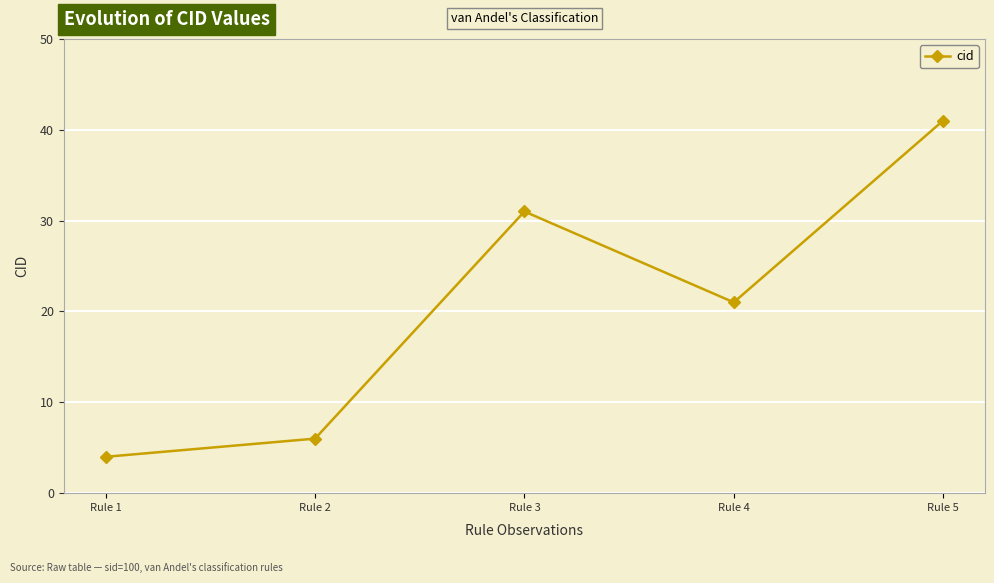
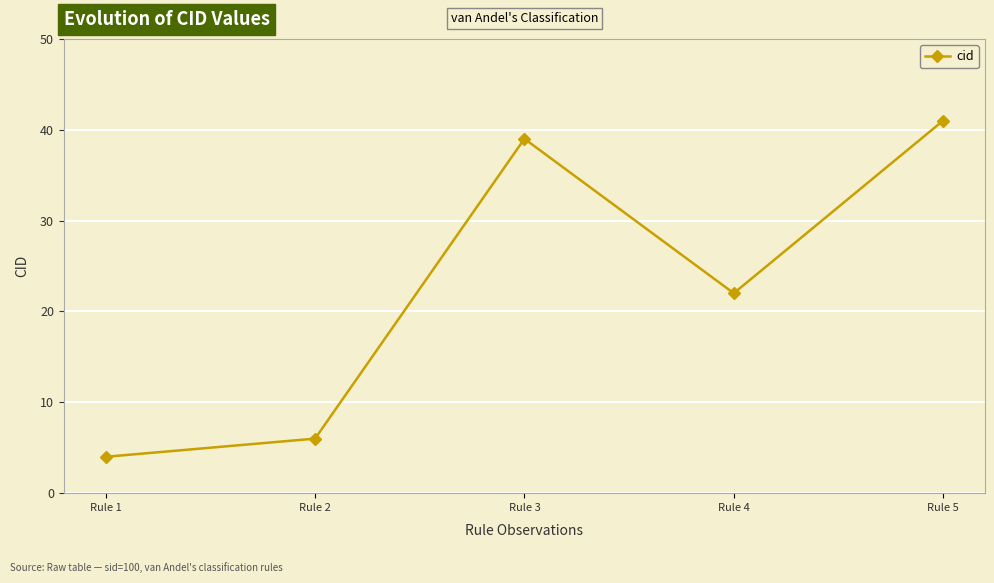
  {
    "Rule 1": 4,
    "Rule 2": 6,
-   "Rule 3": 31,
-   "Rule 4": 21,
+   "Rule 3": 39,
+   "Rule 4": 22,
    "Rule 5": 41
  }
